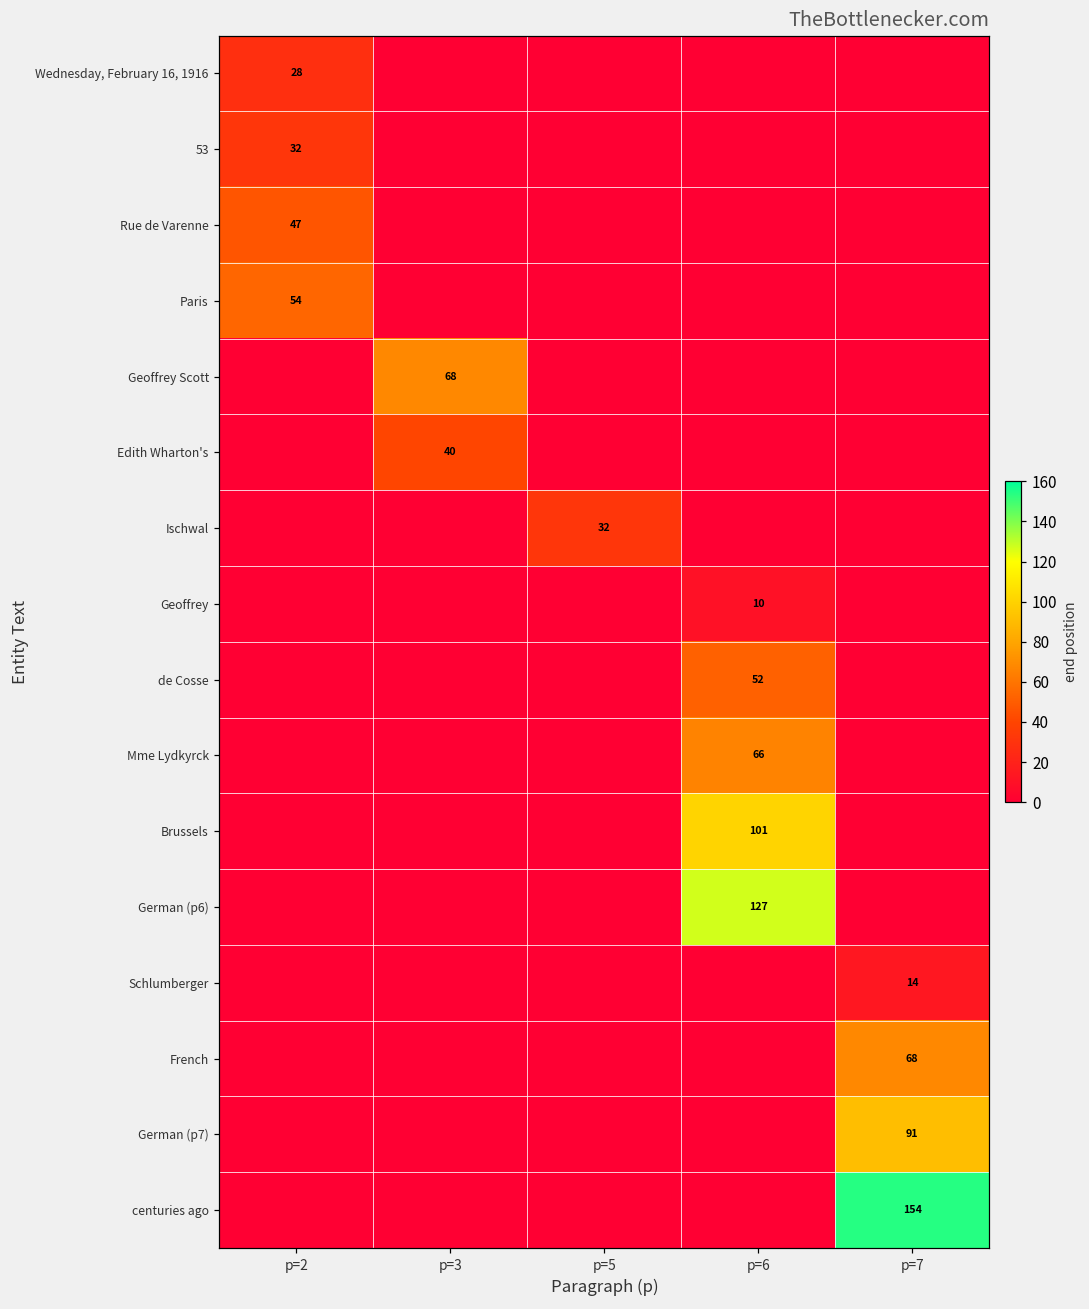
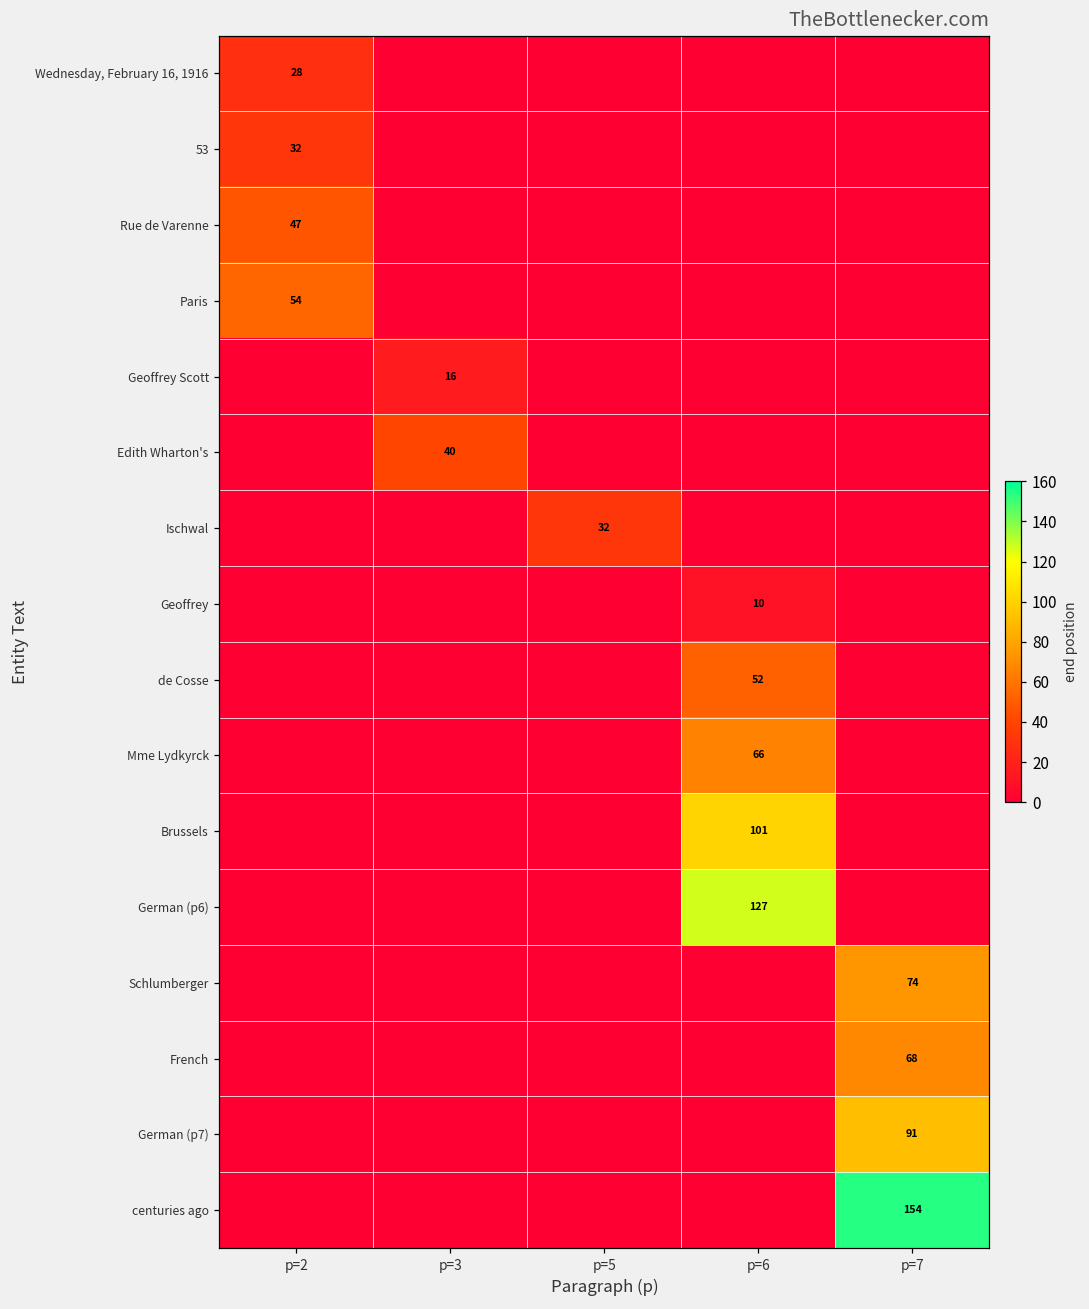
  {
    "Wednesday, February 16, 1916": {
      "p=2": 28
    },
    "53": {
      "p=2": 32
    },
    "Rue de Varenne": {
      "p=2": 47
    },
    "Paris": {
      "p=2": 54
    },
    "Geoffrey Scott": {
-     "p=3": 68
+     "p=3": 16
    },
    "Edith Wharton's": {
      "p=3": 40
    },
    "Ischwal": {
      "p=5": 32
    },
    "Geoffrey": {
      "p=6": 10
    },
    "de Cosse": {
      "p=6": 52
    },
    "Mme Lydkyrck": {
      "p=6": 66
    },
    "Brussels": {
      "p=6": 101
    },
    "German (p6)": {
      "p=6": 127
    },
    "Schlumberger": {
-     "p=7": 14
+     "p=7": 74
    },
    "French": {
      "p=7": 68
    },
    "German (p7)": {
      "p=7": 91
    },
    "centuries ago": {
      "p=7": 154
    }
  }
